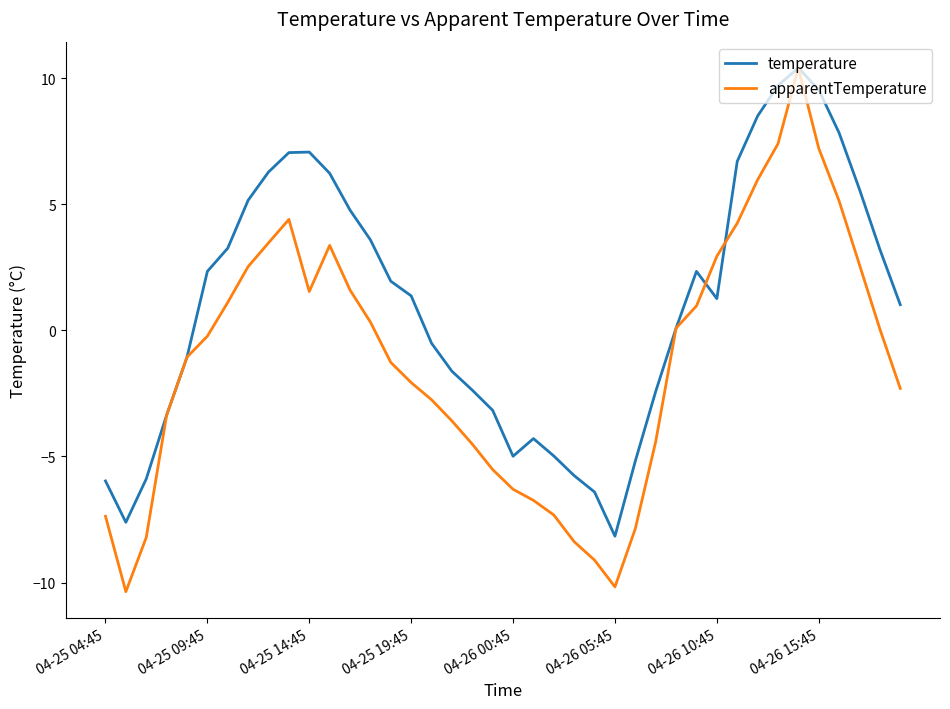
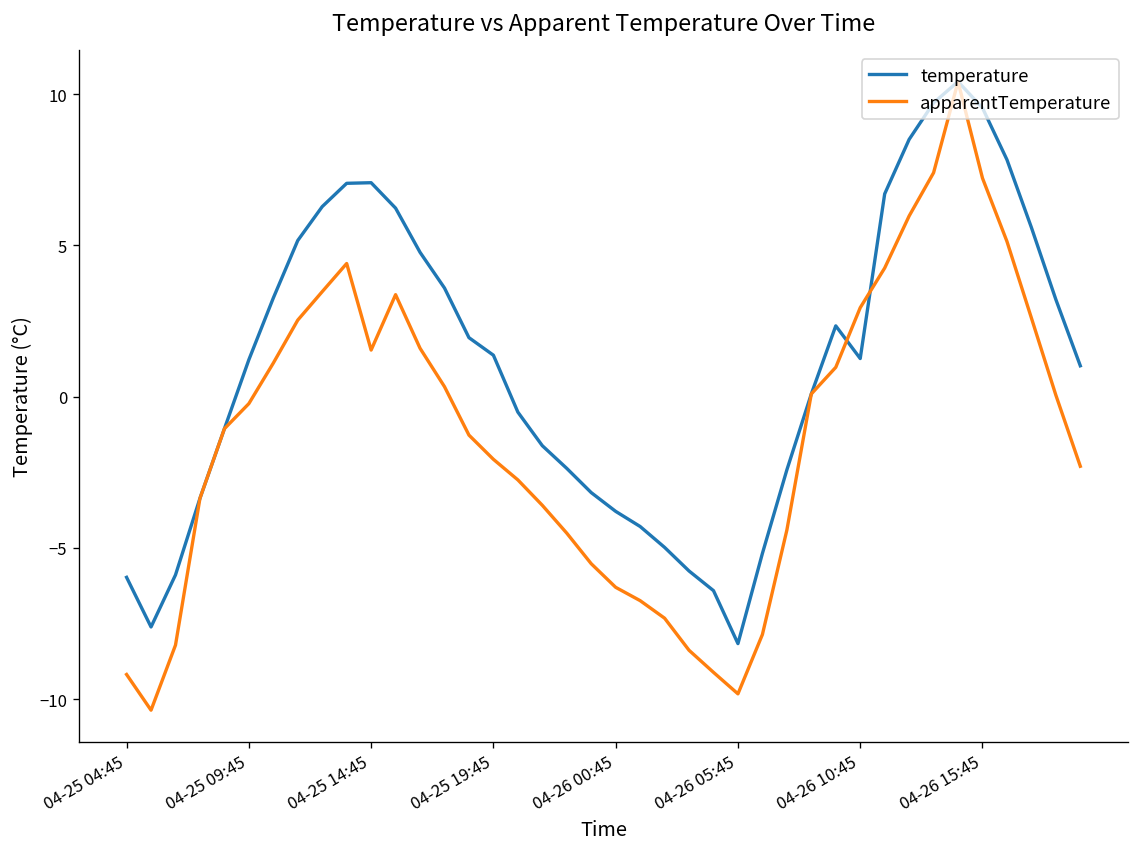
  {
    "temperature": {
      "04-25 04:45": -6.0,
-     "04-25 09:45": 2.3,
+     "04-25 09:45": 1.2,
      "04-25 14:45": 7.1,
      "04-25 19:45": 1.4,
-     "04-26 00:45": -5.0,
+     "04-26 00:45": -3.8,
      "04-26 05:45": -8.2,
      "04-26 10:45": 1.3
    },
    "apparentTemperature": {
-     "04-25 04:45": -7.4,
+     "04-25 04:45": -9.2,
      "04-25 09:45": -0.2,
      "04-25 14:45": 1.5,
      "04-25 19:45": -2.1,
      "04-26 00:45": -6.3,
-     "04-26 05:45": -10.2,
+     "04-26 05:45": -9.8,
      "04-26 10:45": 2.9,
      "04-26 15:45": 7.2
    }
  }
